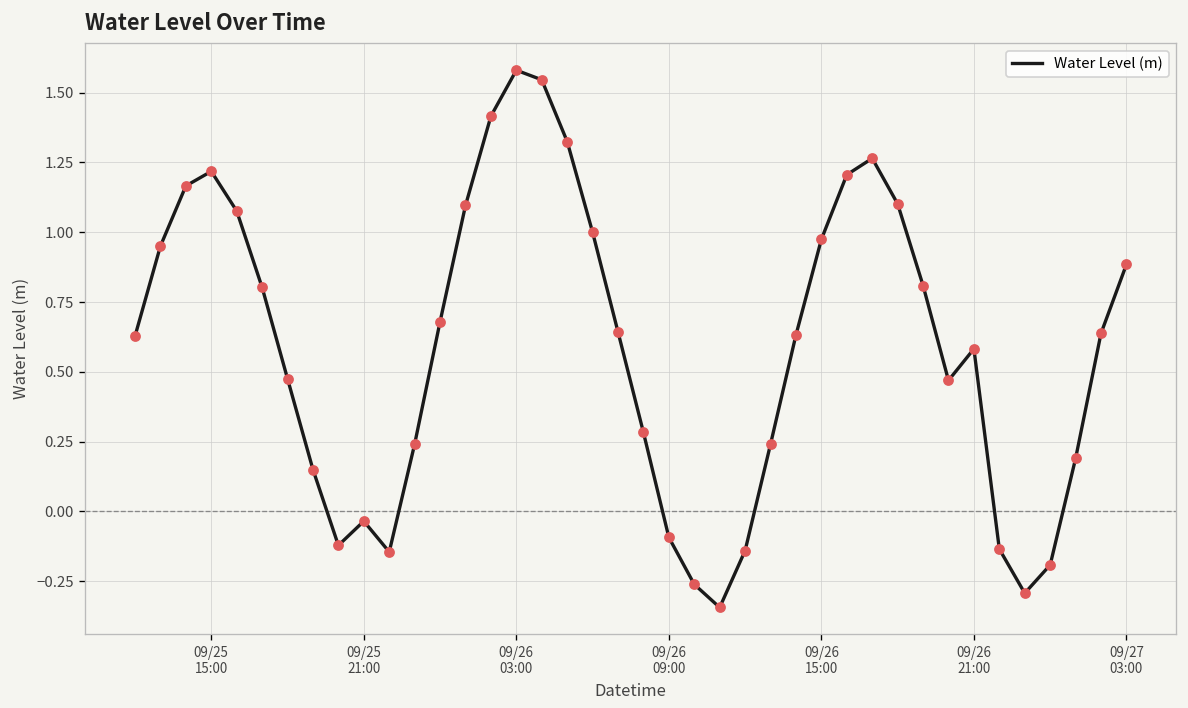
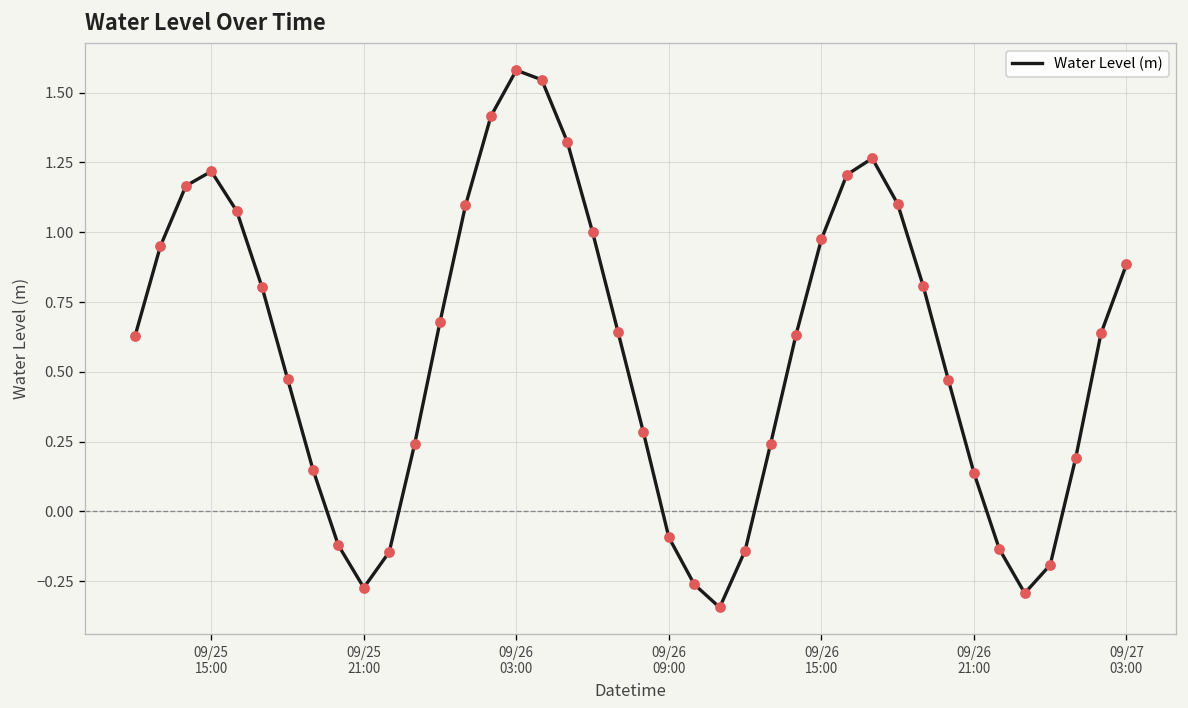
  {
    "09/25 15:00": 1.22,
-   "09/25 21:00": -0.03,
+   "09/25 21:00": -0.27,
    "09/26 03:00": 1.58,
    "09/26 09:00": -0.09,
    "09/26 15:00": 0.97,
-   "09/26 21:00": 0.58,
+   "09/26 21:00": 0.14,
    "09/27 03:00": 0.88
  }
